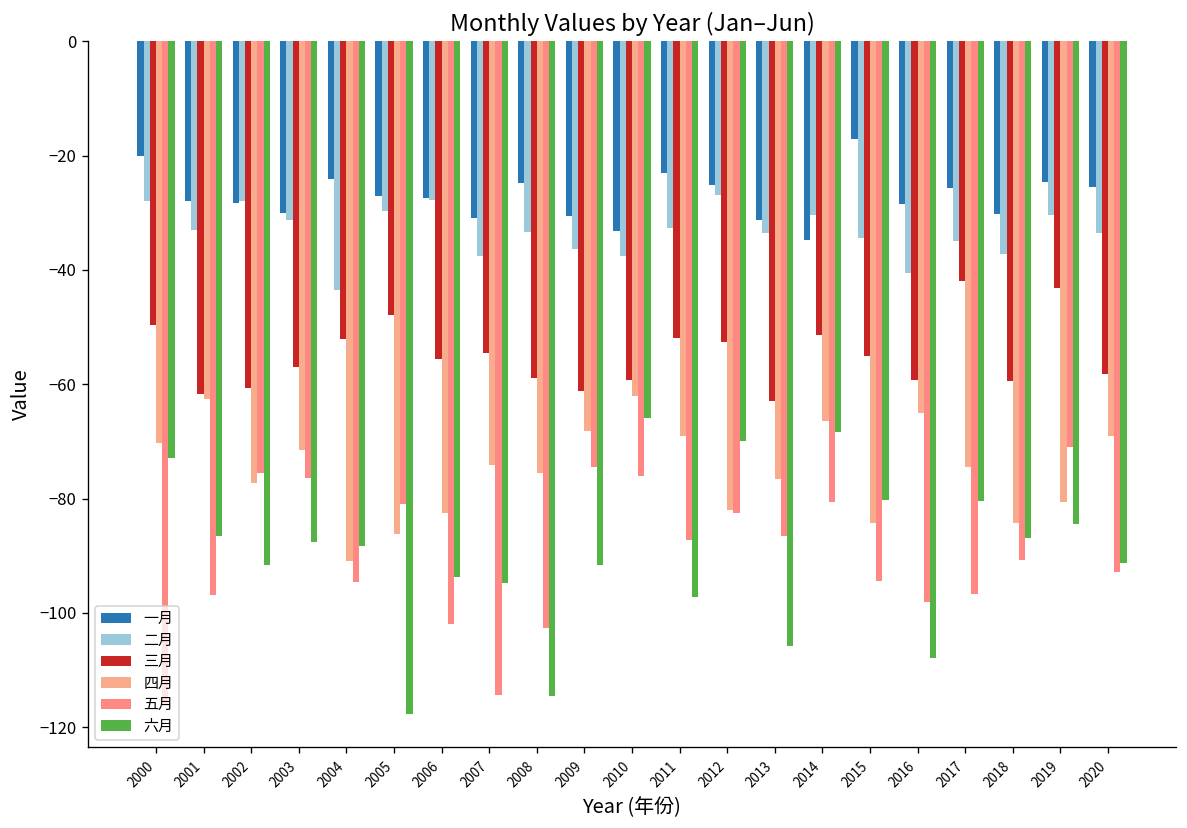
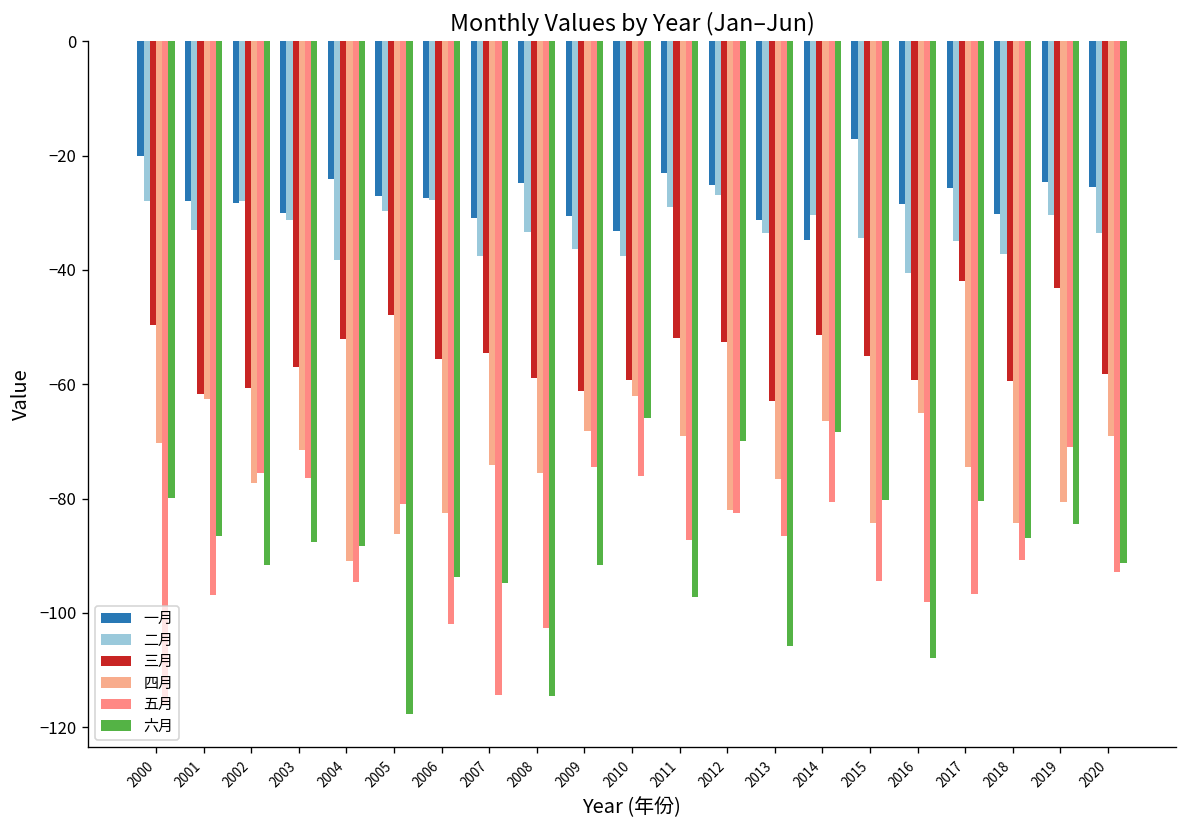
  {
    "一月": {
      "2000": -20,
      "2001": -28,
      "2002": -28,
      "2003": -30,
      "2004": -24,
      "2005": -27,
      "2006": -27,
      "2007": -31,
      "2008": -25,
      "2009": -30,
      "2010": -33,
      "2011": -23,
      "2012": -25,
      "2013": -31,
      "2014": -35,
      "2015": -17,
      "2016": -28,
      "2017": -26,
      "2018": -30,
      "2019": -25,
      "2020": -25
    },
    "二月": {
      "2000": -28,
      "2001": -33,
      "2002": -28,
      "2003": -31,
-     "2004": -44,
+     "2004": -38,
      "2005": -30,
      "2006": -28,
      "2007": -38,
      "2008": -33,
      "2009": -36,
      "2010": -38,
-     "2011": -33,
+     "2011": -29,
      "2012": -27,
      "2013": -34,
      "2014": -30,
      "2015": -34,
      "2016": -41,
      "2017": -35,
      "2018": -37,
      "2019": -30,
      "2020": -33
    },
    "三月": {
      "2000": -50,
      "2001": -62,
      "2002": -61,
      "2003": -57,
      "2004": -52,
      "2005": -48,
      "2006": -56,
      "2007": -55,
      "2008": -59,
      "2009": -61,
      "2010": -59,
      "2011": -52,
      "2012": -53,
      "2013": -63,
      "2014": -51,
      "2015": -55,
      "2016": -59,
      "2017": -42,
      "2018": -59,
      "2019": -43,
      "2020": -58
    },
    "六月": {
-     "2000": -73,
+     "2000": -80,
      "2001": -87,
      "2002": -92,
      "2003": -88,
      "2004": -88,
      "2005": -118,
      "2006": -94,
      "2007": -95,
      "2008": -115,
      "2009": -92,
      "2010": -66,
      "2011": -97,
      "2012": -70,
      "2013": -106,
      "2014": -68,
      "2015": -80,
      "2016": -108,
      "2017": -80,
      "2018": -87,
      "2019": -84,
      "2020": -91
    }
  }
